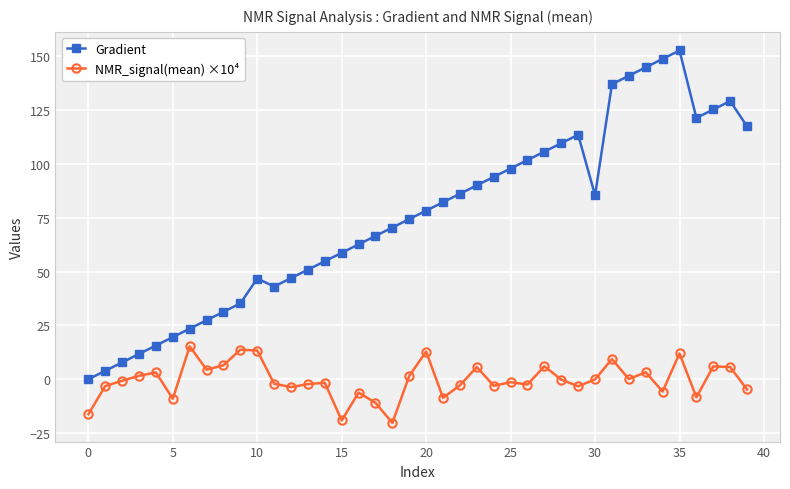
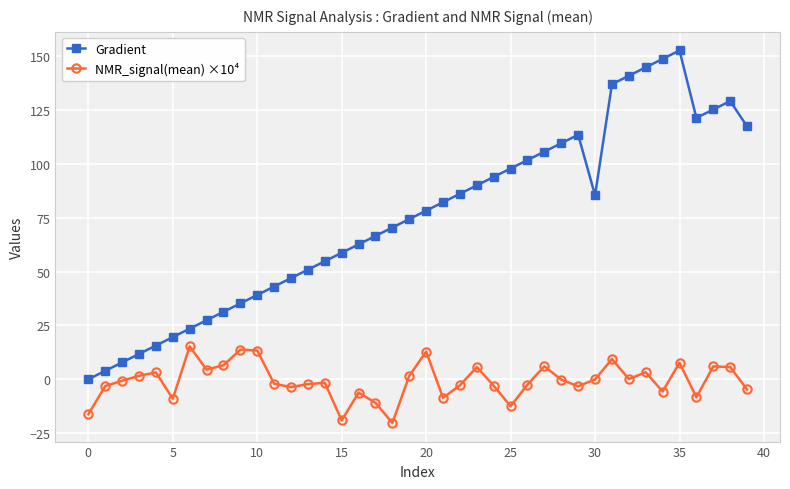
  {
    "Gradient": {
      "0": 0,
      "5": 20,
-     "10": 47,
+     "10": 39,
      "15": 59,
      "20": 78,
      "25": 98,
      "30": 85,
      "35": 153
    },
    "NMR_signal(mean) ×10⁴": {
      "0": -16,
      "5": -9,
      "10": 13,
      "15": -19,
      "20": 13,
-     "25": -1,
+     "25": -13,
      "30": 0,
-     "35": 12
+     "35": 8
    }
  }
